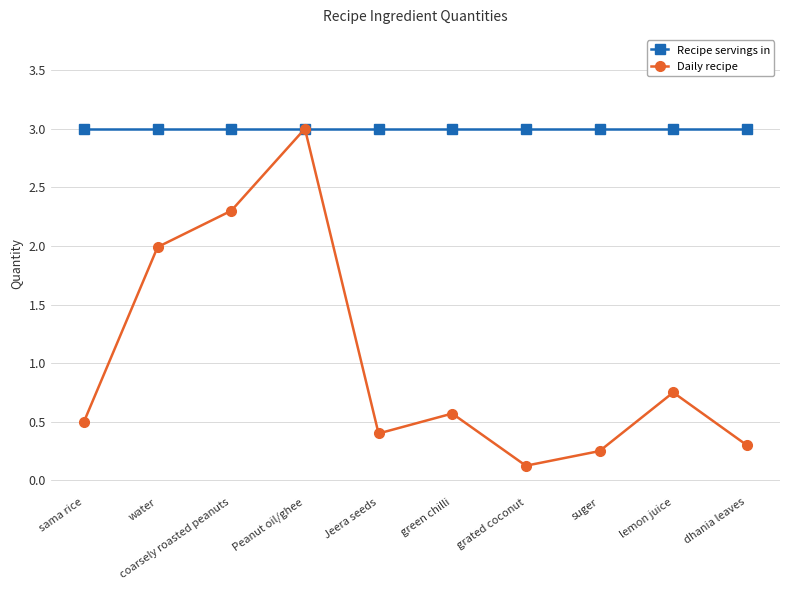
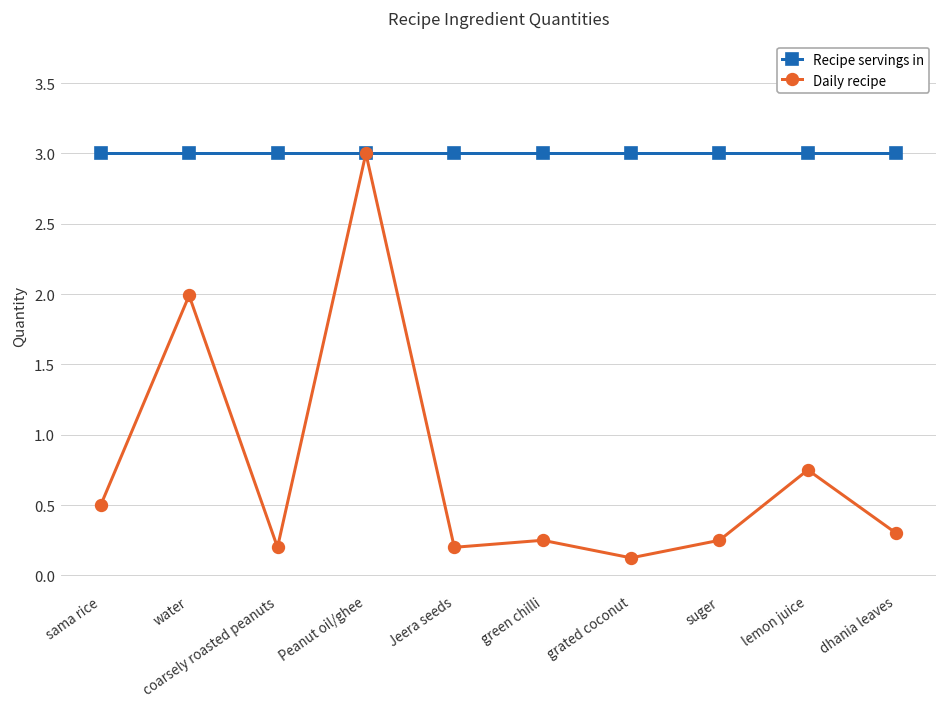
  {
    "Recipe servings in": {
      "sama rice": 3.00,
      "water": 3.00,
      "coarsely roasted peanuts": 3.00,
      "Jeera seeds": 3.00,
      "green chilli": 3.00,
      "grated coconut": 3.00,
      "suger": 3.00,
      "lemon juice": 3.00,
      "dhania leaves": 3.00
    },
    "Daily recipe": {
      "sama rice": 0.50,
      "water": 1.99,
-     "coarsely roasted peanuts": 2.3,
-     "Jeera seeds": 0.4,
-     "green chilli": 0.57,
+     "coarsely roasted peanuts": 0.2,
+     "Jeera seeds": 0.2,
+     "green chilli": 0.25,
      "grated coconut": 0.13,
      "suger": 0.25,
      "lemon juice": 0.75,
      "dhania leaves": 0.30
    }
  }
